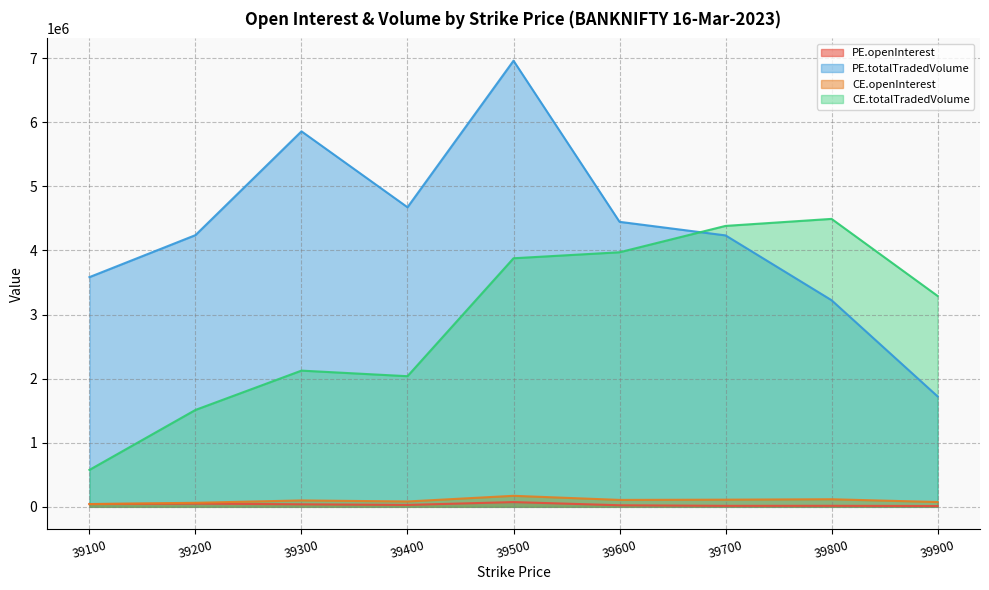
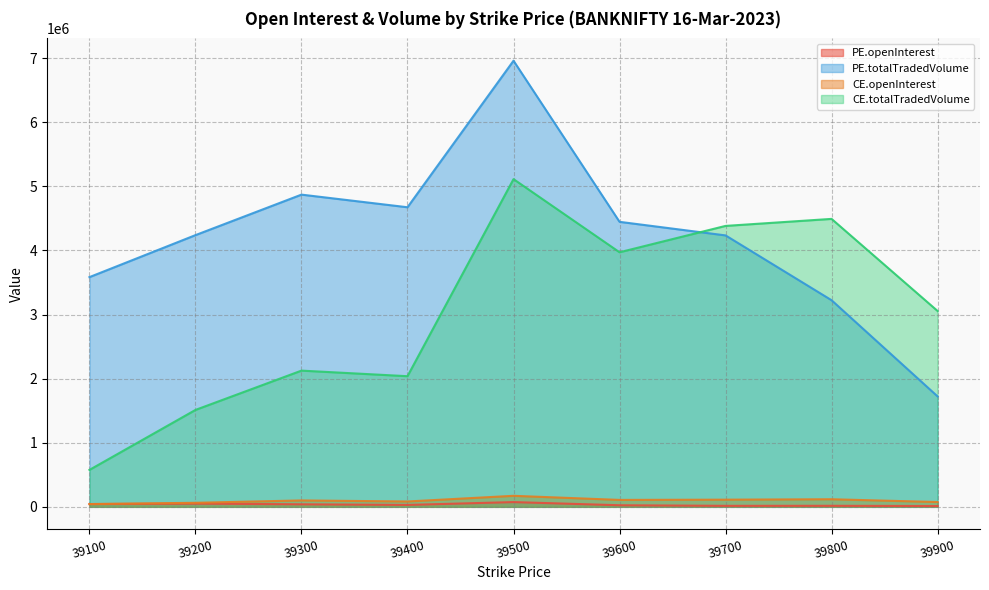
  {
    "PE.totalTradedVolume": {
      "39100": 3600000,
      "39200": 4200000,
-     "39300": 5900000,
+     "39300": 4900000,
      "39400": 4700000,
      "39500": 7000000,
      "39600": 4400000,
      "39700": 4200000,
      "39800": 3200000,
      "39900": 1700000
    },
    "CE.totalTradedVolume": {
      "39100": 600000,
      "39200": 1500000,
      "39300": 2100000,
      "39400": 2000000,
-     "39500": 3900000,
+     "39500": 5100000,
      "39600": 4000000,
      "39700": 4400000,
      "39800": 4500000,
-     "39900": 3300000
+     "39900": 3100000
    }
  }
